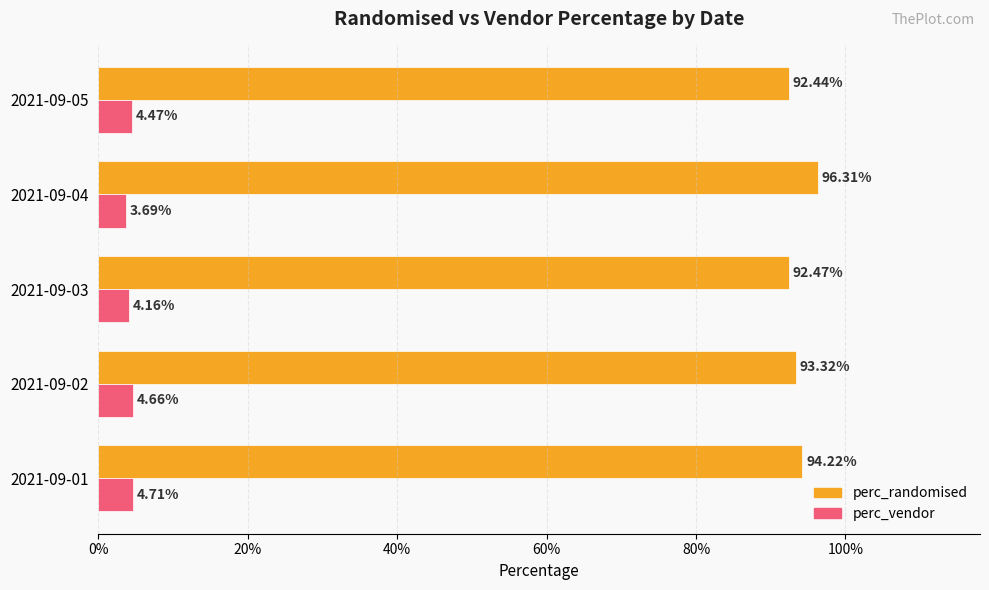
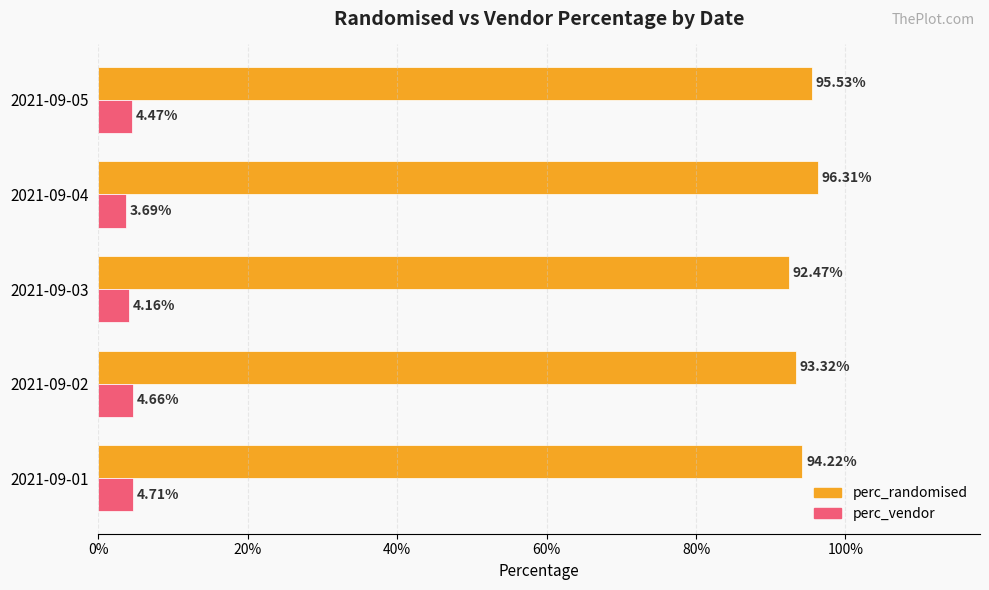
  {
    "perc_randomised": {
-     "2021-09-05": "92.44%",
+     "2021-09-05": "95.53%",
      "2021-09-04": "96.31%",
      "2021-09-03": "92.47%",
      "2021-09-02": "93.32%",
      "2021-09-01": "94.22%"
    },
    "perc_vendor": {
      "2021-09-05": "4.47%",
      "2021-09-04": "3.69%",
      "2021-09-03": "4.16%",
      "2021-09-02": "4.66%",
      "2021-09-01": "4.71%"
    }
  }
